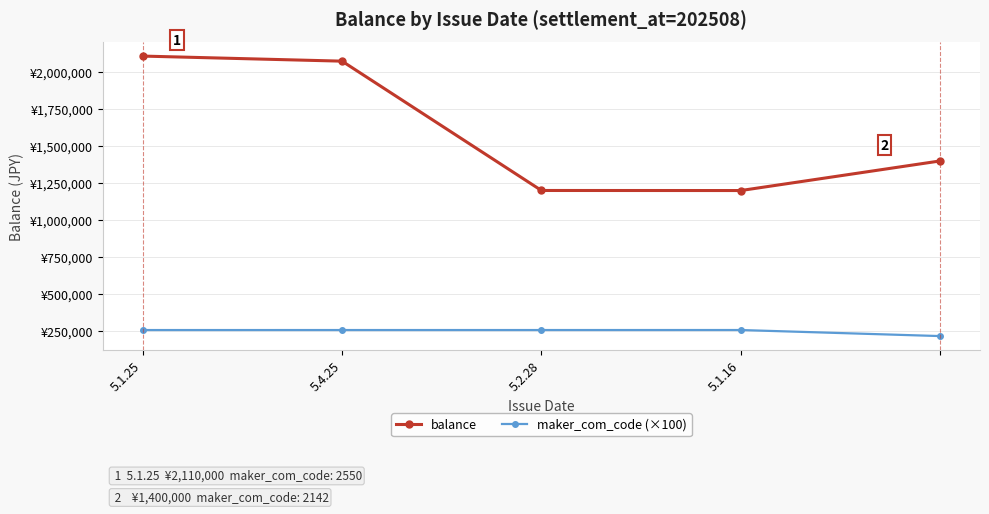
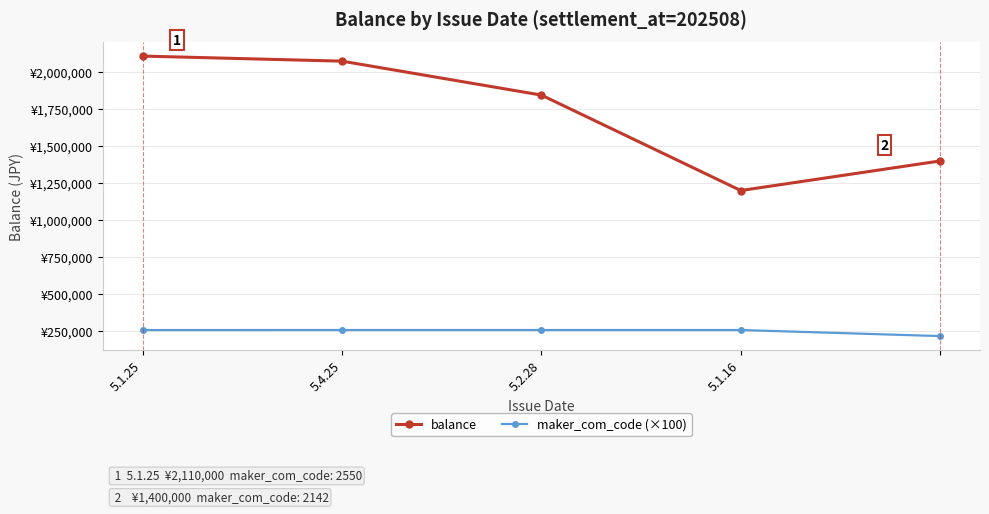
  {
    "balance": {
      "5.1.25": "¥2,110,000",
      "5.4.25": "¥2,080,000",
-     "5.2.28": "¥1,200,000",
+     "5.2.28": "¥1,850,000",
      "5.1.16": "¥1,200,000"
    },
    "maker_com_code (×100)": {
      "5.1.25": "¥260,000",
      "5.4.25": "¥260,000",
      "5.2.28": "¥260,000",
      "5.1.16": "¥260,000"
    }
  }
